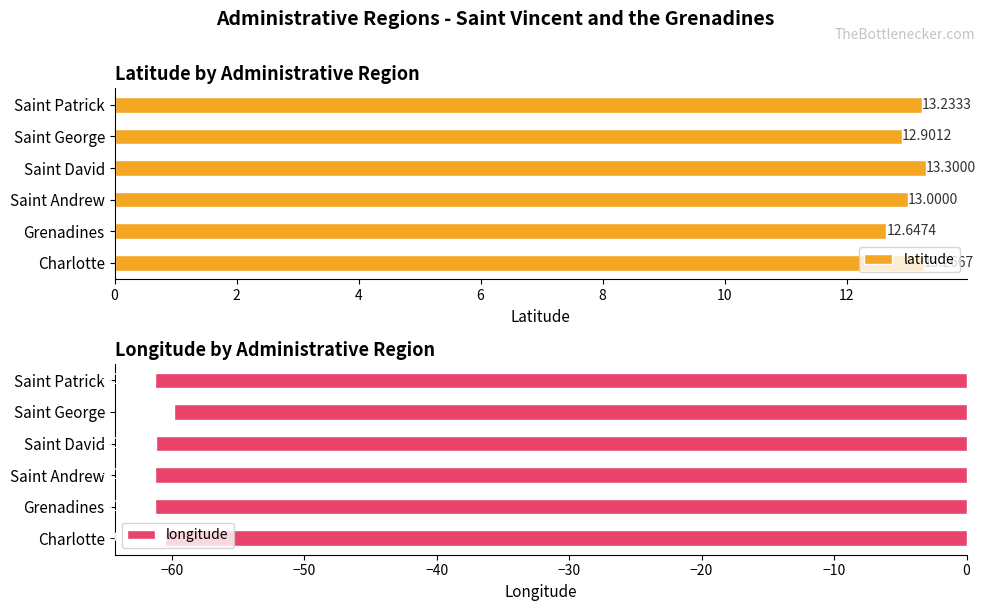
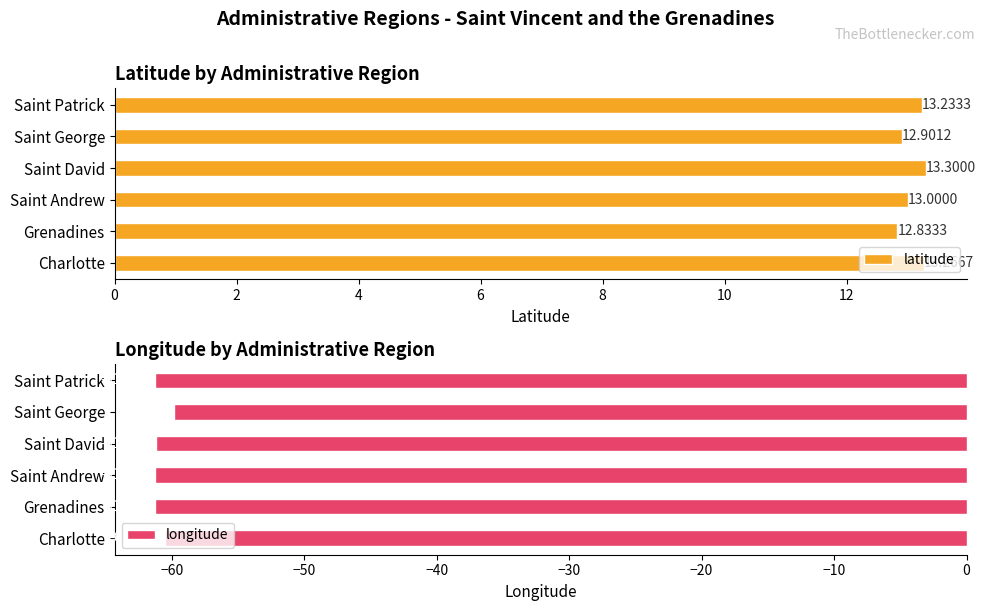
  {
    "Latitude by Administrative Region": {
      "Saint Patrick": 13.2333,
      "Saint George": 12.9012,
      "Saint David": 13.3000,
      "Saint Andrew": 13.0000,
-     "Grenadines": 12.6474
+     "Grenadines": 12.8333
    },
    "Longitude by Administrative Region": {
      "Saint Patrick": -61.2,
      "Saint George": -59.8,
      "Saint David": -61.2,
      "Saint Andrew": -61.2,
      "Grenadines": -61.3
    }
  }
